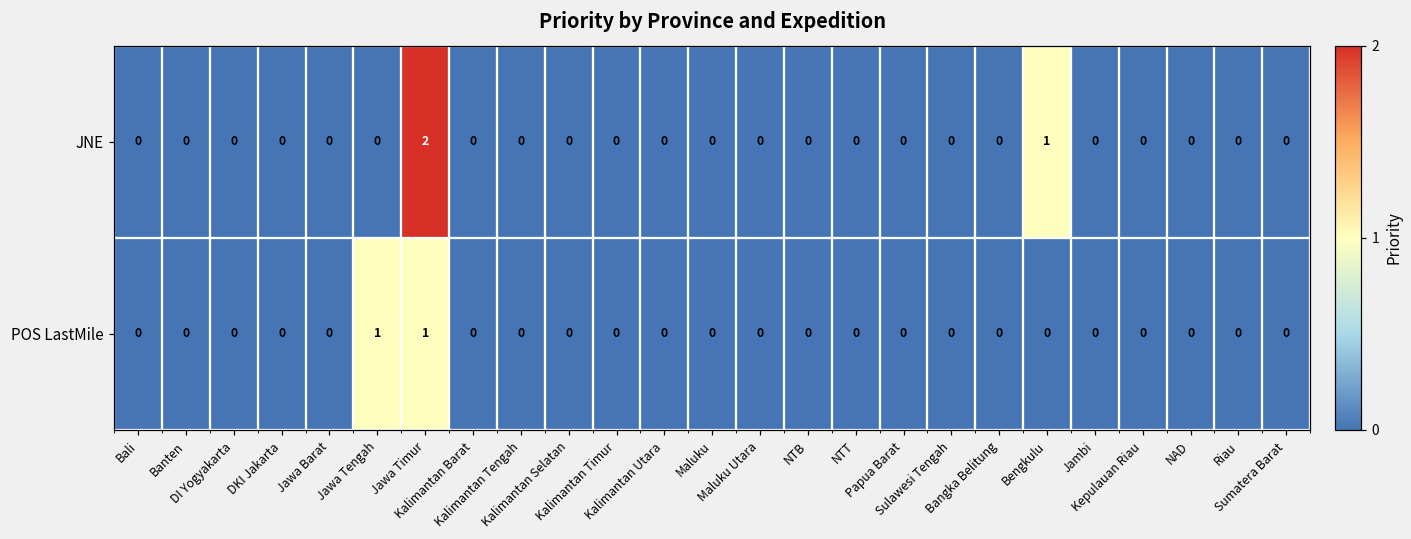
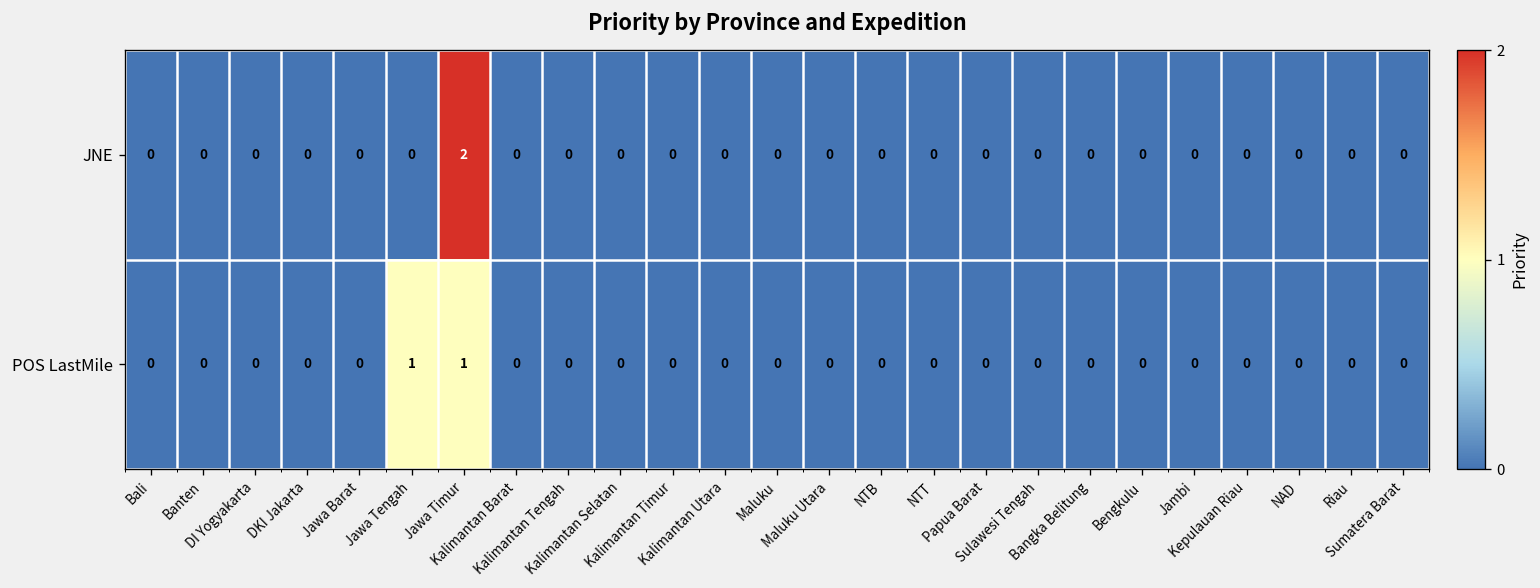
  {
    "JNE": {
      "Bali": 0,
      "Banten": 0,
      "DI Yogyakarta": 0,
      "DKI Jakarta": 0,
      "Jawa Barat": 0,
      "Jawa Tengah": 0,
      "Jawa Timur": 2,
      "Kalimantan Barat": 0,
      "Kalimantan Tengah": 0,
      "Kalimantan Selatan": 0,
      "Kalimantan Timur": 0,
      "Kalimantan Utara": 0,
      "Maluku": 0,
      "Maluku Utara": 0,
      "NTB": 0,
      "NTT": 0,
      "Papua Barat": 0,
      "Sulawesi Tengah": 0,
      "Bangka Belitung": 0,
-     "Bengkulu": 1,
+     "Bengkulu": 0,
      "Jambi": 0,
      "Kepulauan Riau": 0,
      "NAD": 0,
      "Riau": 0,
      "Sumatera Barat": 0
    },
    "POS LastMile": {
      "Bali": 0,
      "Banten": 0,
      "DI Yogyakarta": 0,
      "DKI Jakarta": 0,
      "Jawa Barat": 0,
      "Jawa Tengah": 1,
      "Jawa Timur": 1,
      "Kalimantan Barat": 0,
      "Kalimantan Tengah": 0,
      "Kalimantan Selatan": 0,
      "Kalimantan Timur": 0,
      "Kalimantan Utara": 0,
      "Maluku": 0,
      "Maluku Utara": 0,
      "NTB": 0,
      "NTT": 0,
      "Papua Barat": 0,
      "Sulawesi Tengah": 0,
      "Bangka Belitung": 0,
      "Bengkulu": 0,
      "Jambi": 0,
      "Kepulauan Riau": 0,
      "NAD": 0,
      "Riau": 0,
      "Sumatera Barat": 0
    }
  }
